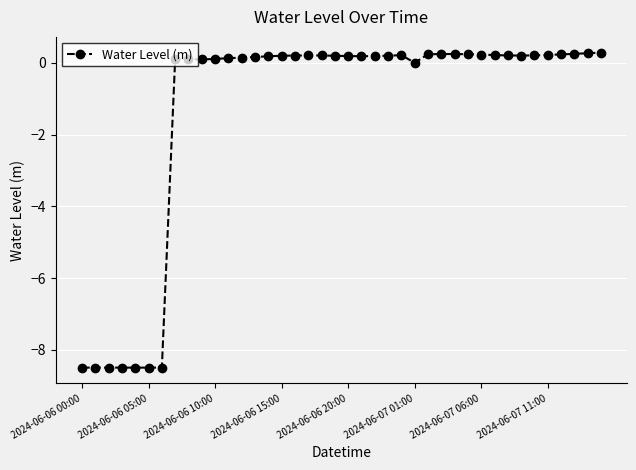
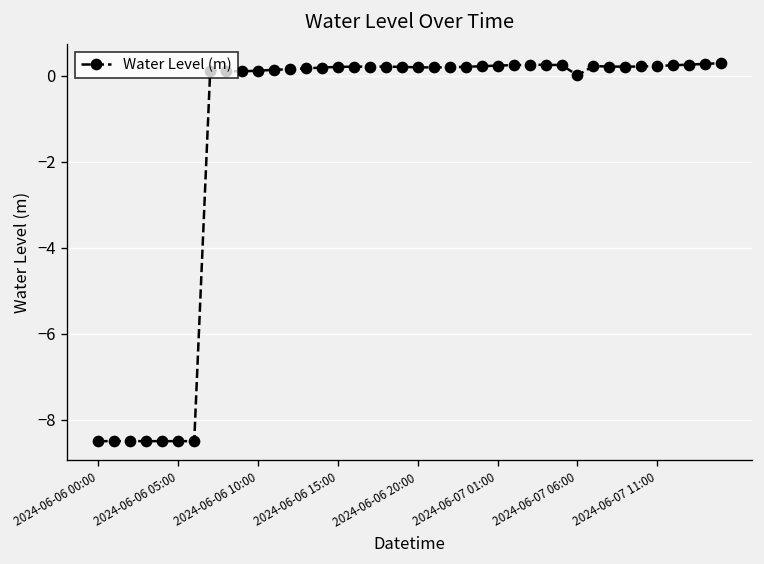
  {
    "2024-06-06 00:00": -8.5,
    "2024-06-06 05:00": -8.5,
    "2024-06-06 10:00": 0.1,
    "2024-06-06 15:00": 0.2,
    "2024-06-06 20:00": 0.2,
-   "2024-06-07 01:00": 0.0,
-   "2024-06-07 06:00": 0.2,
+   "2024-06-07 01:00": 0.2,
+   "2024-06-07 06:00": 0.0,
    "2024-06-07 11:00": 0.2
  }
